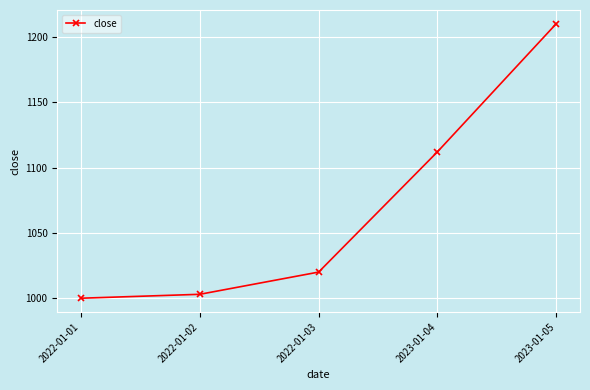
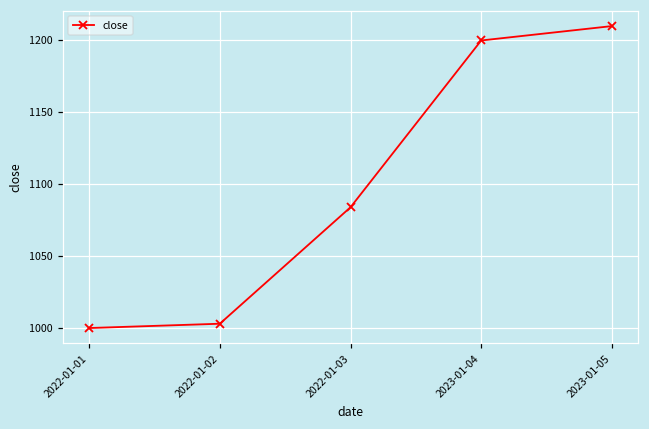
  {
    "2022-01-01": 1000,
    "2022-01-02": 1003,
-   "2022-01-03": 1020,
-   "2023-01-04": 1112,
+   "2022-01-03": 1084,
+   "2023-01-04": 1200,
    "2023-01-05": 1210
  }
